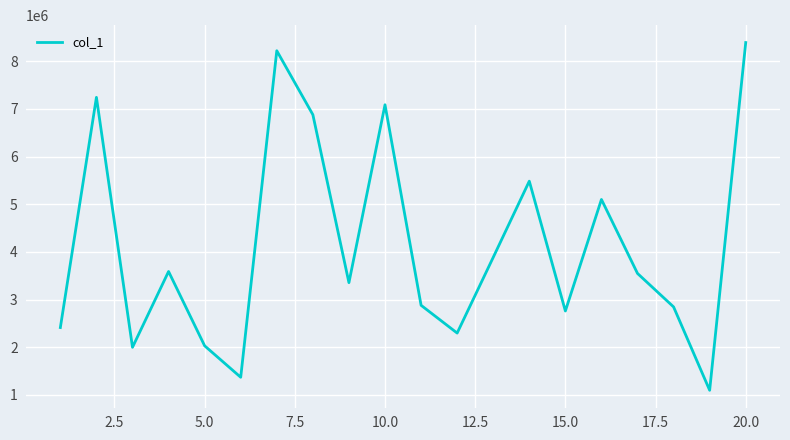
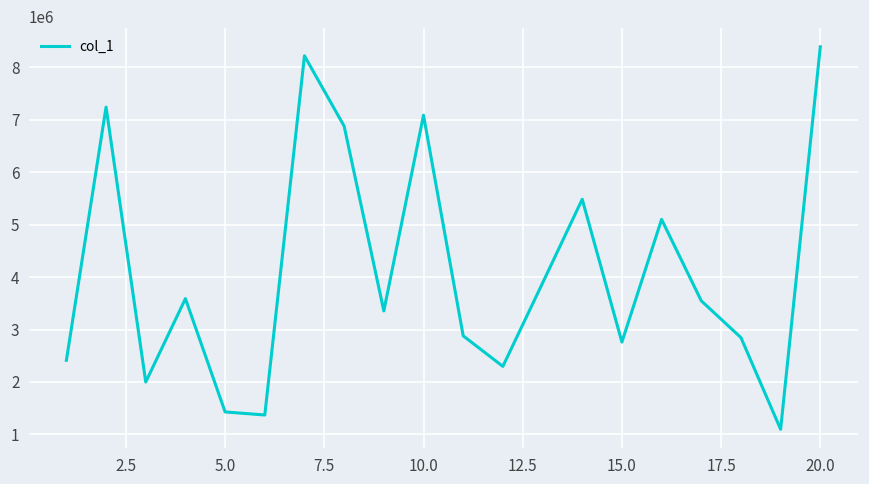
  {
-   "5.0": 2000000,
+   "5.0": 1400000,
    "10.0": 7100000,
    "15.0": 2800000,
    "20.0": 8400000
  }
